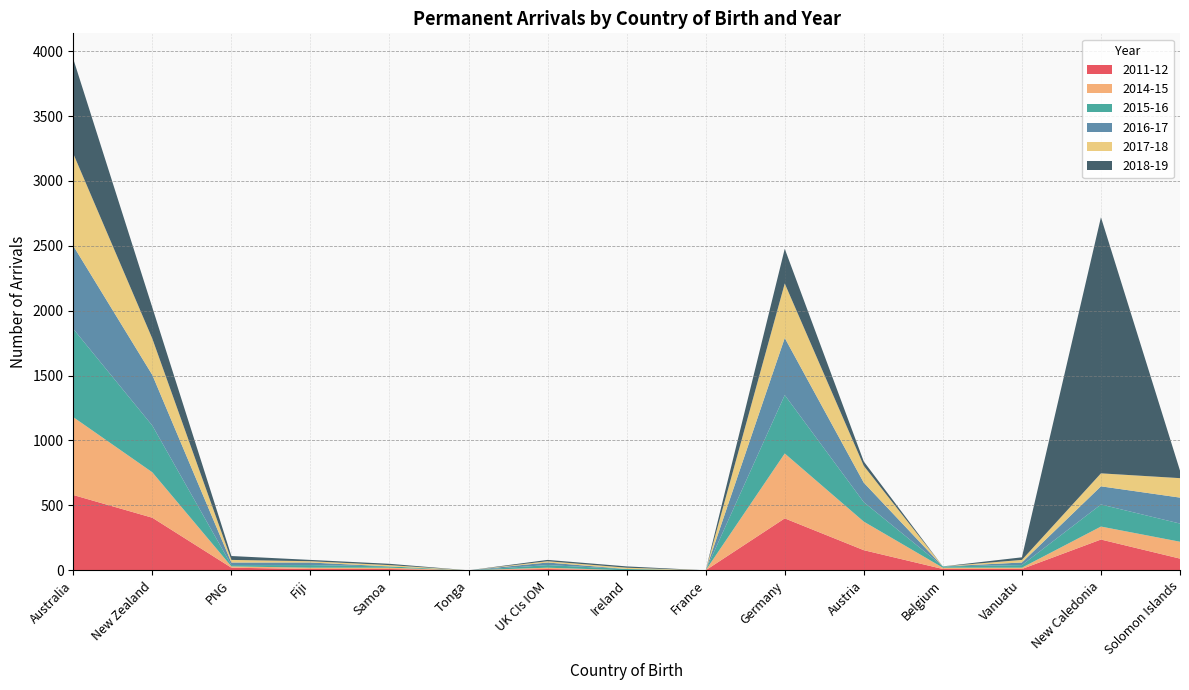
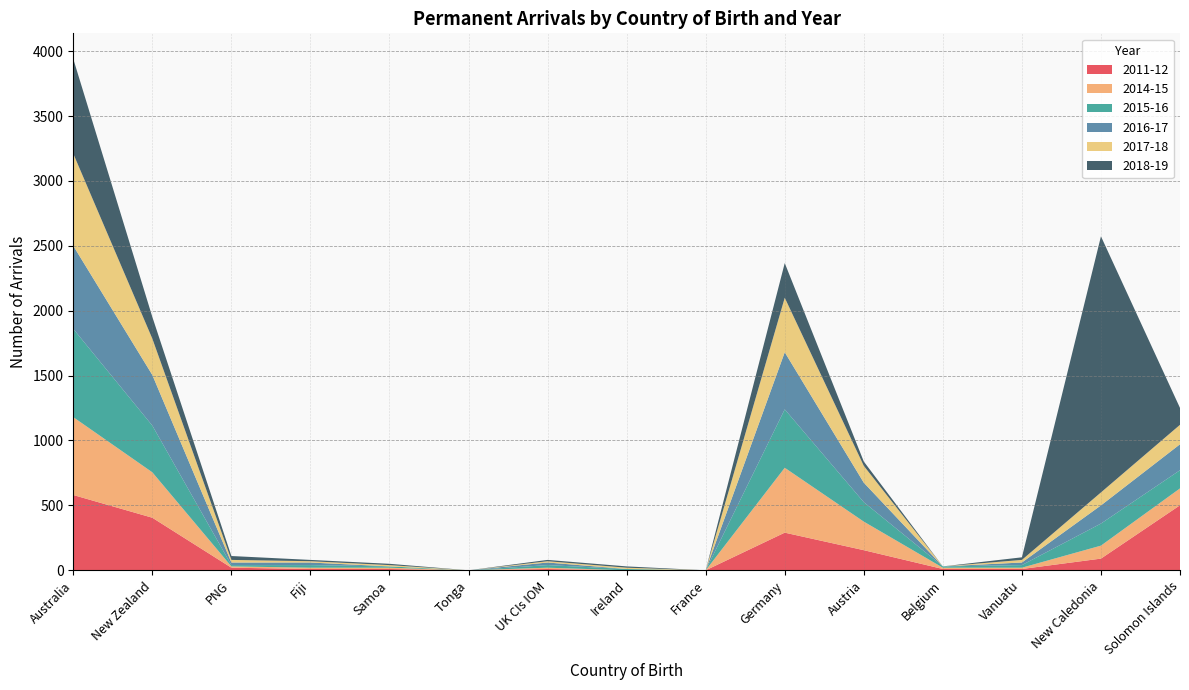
  {
    "2011-12": {
      "Australia": 580,
      "New Zealand": 410,
-     "Germany": 400,
+     "Germany": 290,
      "Austria": 160,
-     "New Caledonia": 240,
-     "Solomon Islands": 90
+     "New Caledonia": 90,
+     "Solomon Islands": 500
    },
    "2018-19": {
      "Australia": 730,
-     "New Zealand": 240,
+     "New Zealand": 170,
      "PNG": 30,
      "Germany": 270,
      "Austria": 30,
      "Vanuatu": 20,
      "New Caledonia": 1970,
-     "Solomon Islands": 60
+     "Solomon Islands": 130
    }
  }
